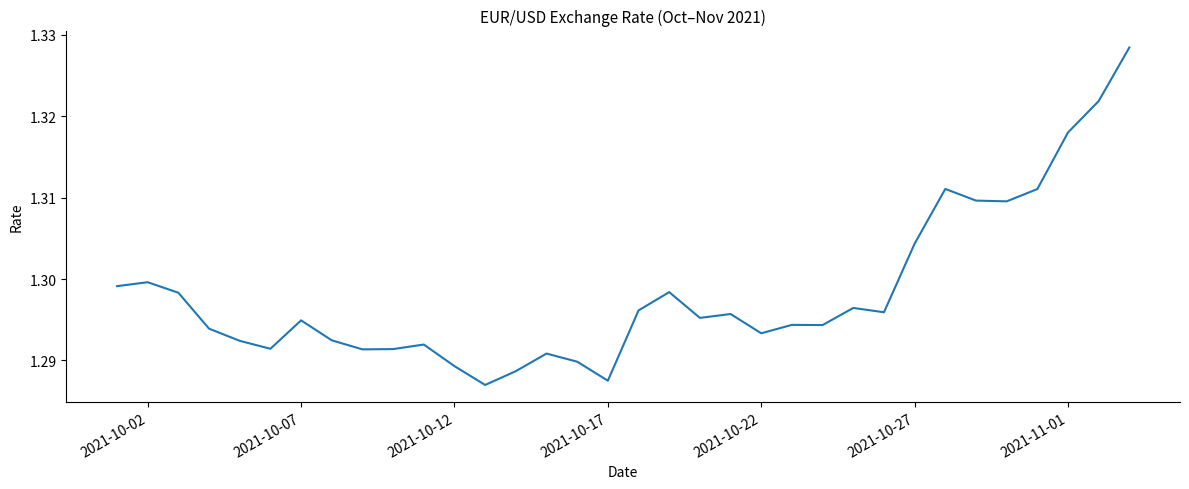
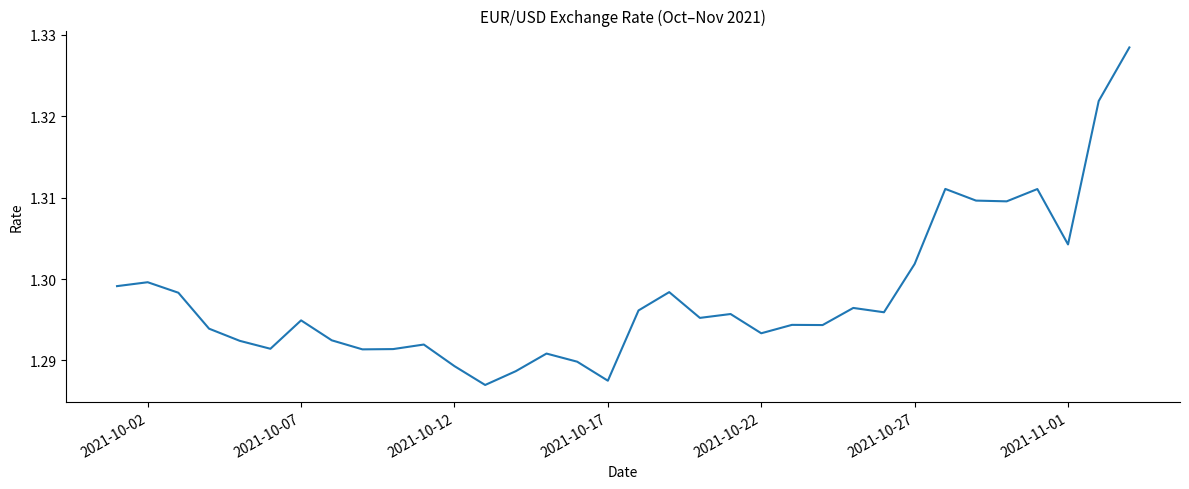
  {
    "2021-10-02": 1.300,
    "2021-10-07": 1.295,
    "2021-10-12": 1.289,
    "2021-10-17": 1.287,
    "2021-10-22": 1.293,
-   "2021-10-27": 1.304,
-   "2021-11-01": 1.318
+   "2021-10-27": 1.302,
+   "2021-11-01": 1.304
  }
